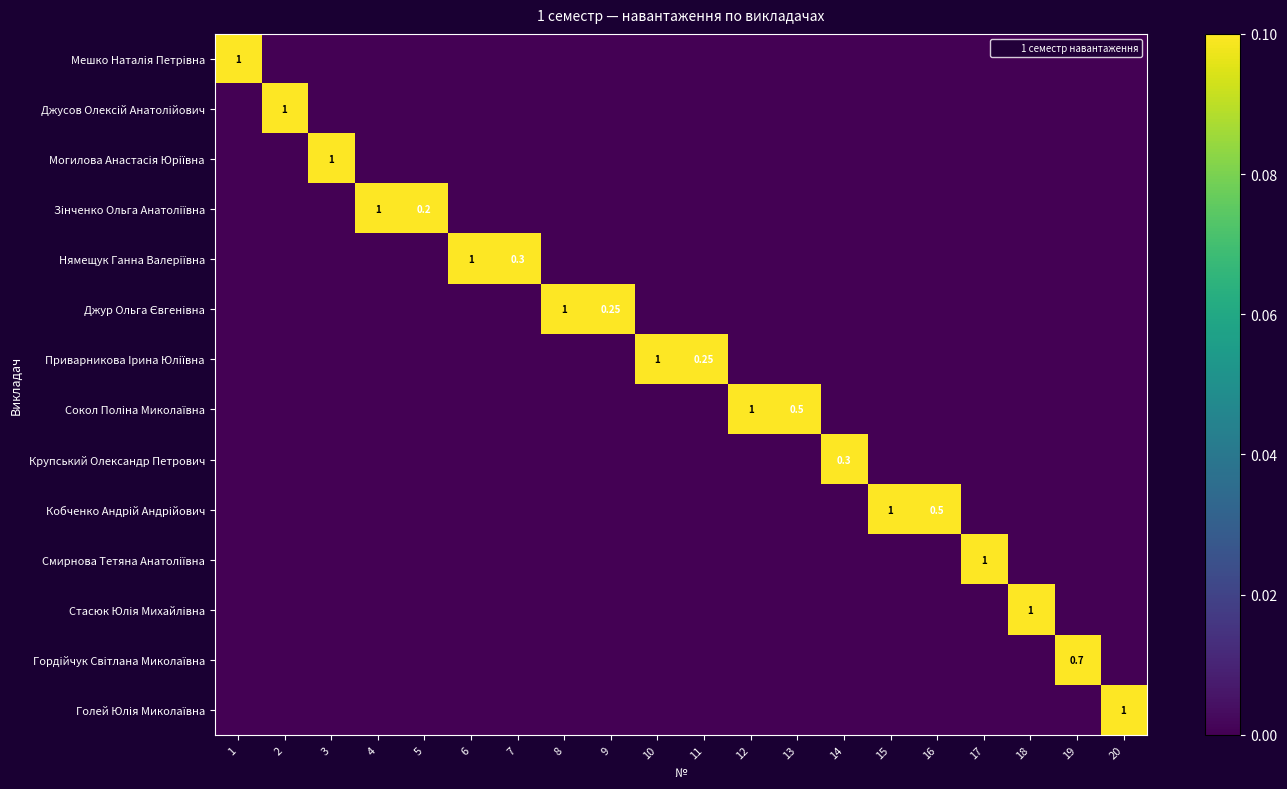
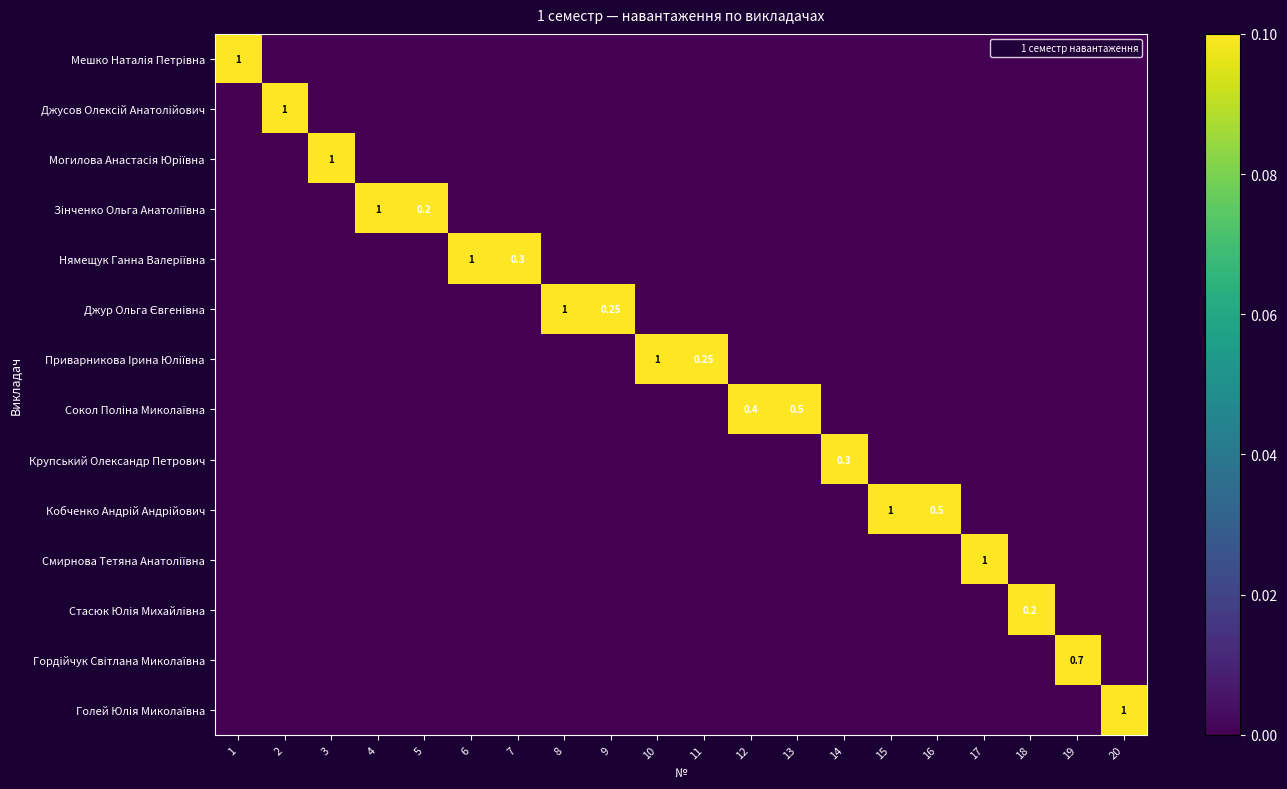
  {
    "Мешко Наталія Петрівна": {
      "1": 1
    },
    "Джусов Олексій Анатолійович": {
      "2": 1
    },
    "Могилова Анастасія Юріївна": {
      "3": 1
    },
    "Зінченко Ольга Анатоліївна": {
      "4": 1,
      "5": 0.2
    },
    "Нямещук Ганна Валеріївна": {
      "6": 1,
      "7": 0.3
    },
    "Джур Ольга Євгенівна": {
      "8": 1,
      "9": 0.25
    },
    "Приварникова Ірина Юліївна": {
      "10": 1,
      "11": 0.25
    },
    "Сокол Поліна Миколаївна": {
-     "12": 1,
+     "12": 0.4,
      "13": 0.5
    },
    "Крупський Олександр Петрович": {
      "14": 0.3
    },
    "Кобченко Андрій Андрійович": {
      "15": 1,
      "16": 0.5
    },
    "Смирнова Тетяна Анатоліївна": {
      "17": 1
    },
    "Стасюк Юлія Михайлівна": {
-     "18": 1
+     "18": 0.2
    },
    "Гордійчук Світлана Миколаївна": {
      "19": 0.7
    },
    "Голей Юлія Миколаївна": {
      "20": 1
    }
  }
